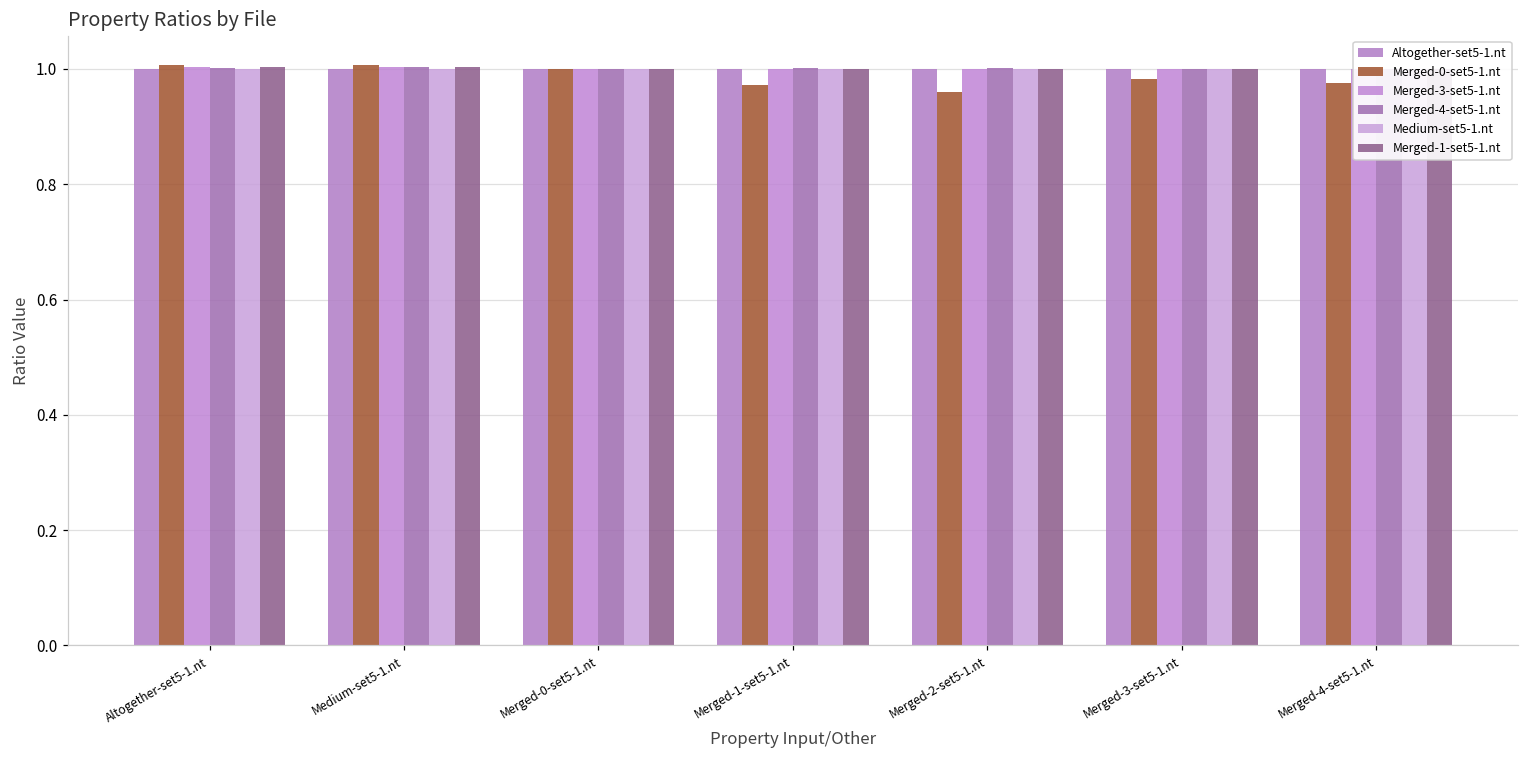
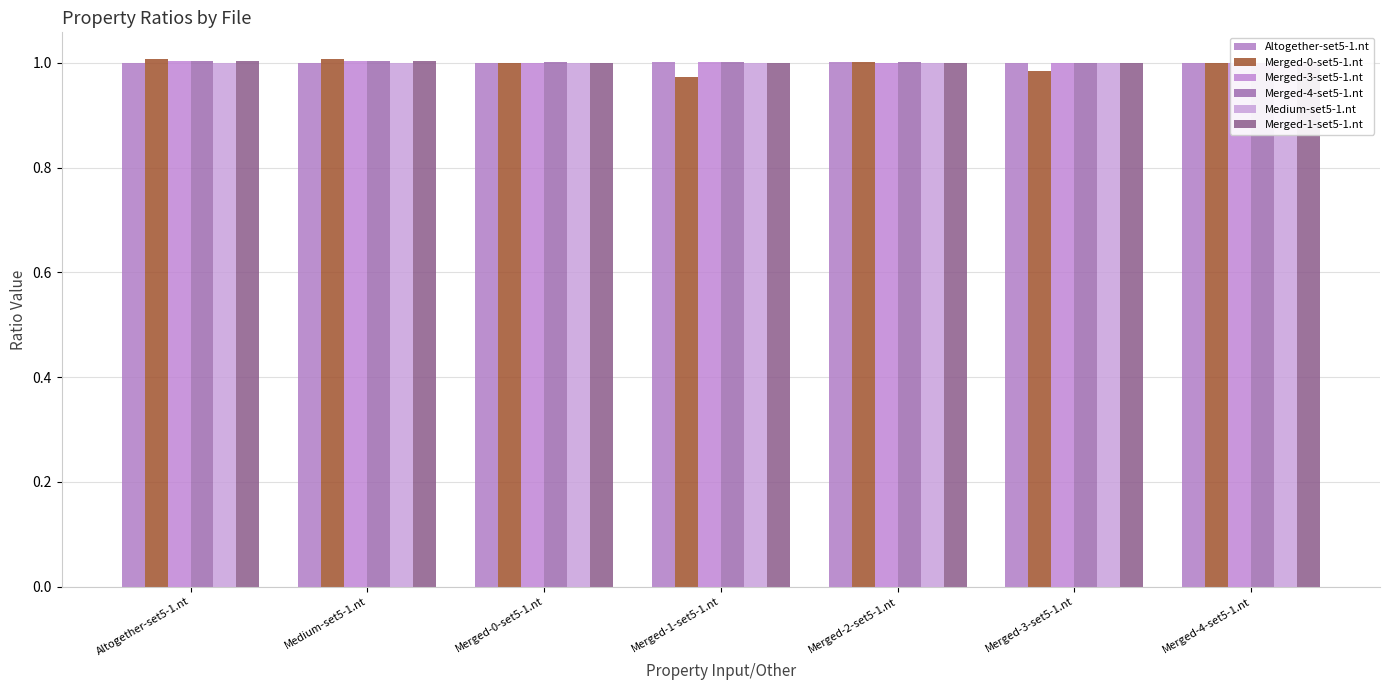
  {
    "Merged-0-set5-1.nt": {
      "Altogether-set5-1.nt": 1.01,
      "Medium-set5-1.nt": 1.01,
      "Merged-0-set5-1.nt": 1.00,
      "Merged-1-set5-1.nt": 0.97,
-     "Merged-2-set5-1.nt": 0.96,
+     "Merged-2-set5-1.nt": 1.00,
      "Merged-3-set5-1.nt": 0.98,
-     "Merged-4-set5-1.nt": 0.98
+     "Merged-4-set5-1.nt": 1.00
    }
  }
